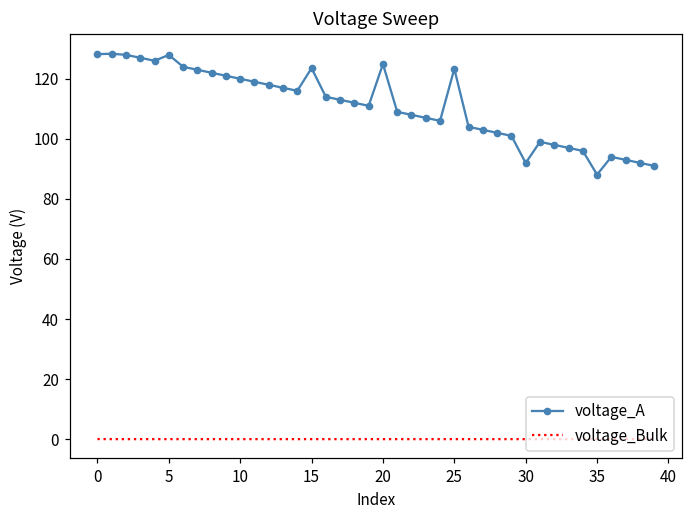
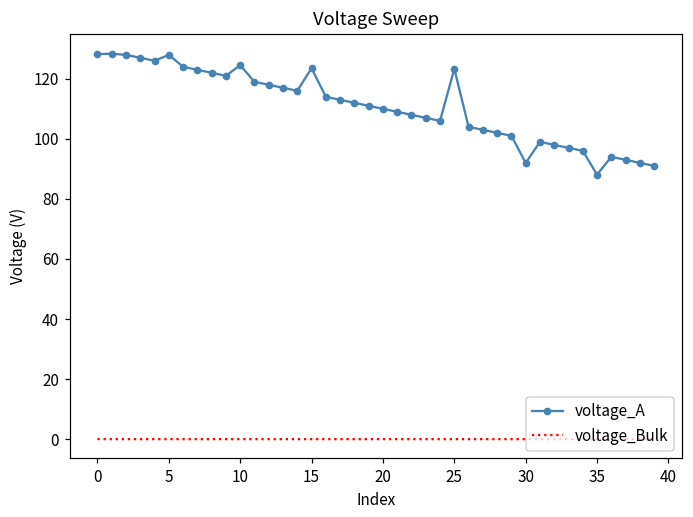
  {
    "voltage_A": {
      "0": 128,
      "5": 128,
-     "10": 120,
+     "10": 125,
      "15": 124,
-     "20": 125,
+     "20": 110,
      "25": 123,
      "30": 92,
      "35": 88
    },
    "voltage_Bulk": {
      "0": 0,
      "5": 0,
      "10": 0,
      "15": 0,
      "20": 0,
      "25": 0
    }
  }
